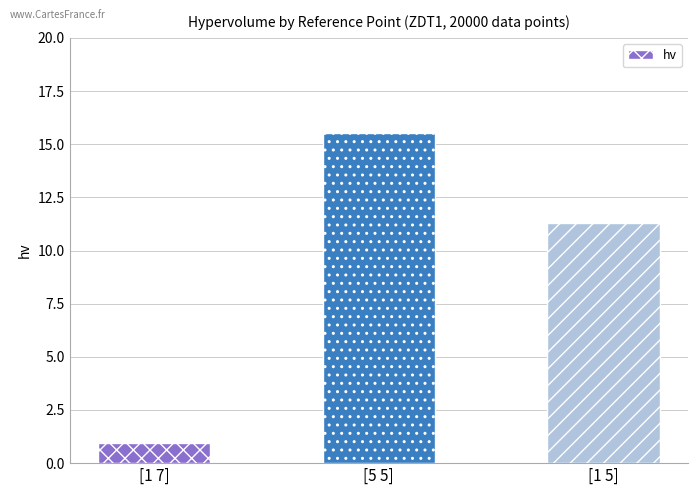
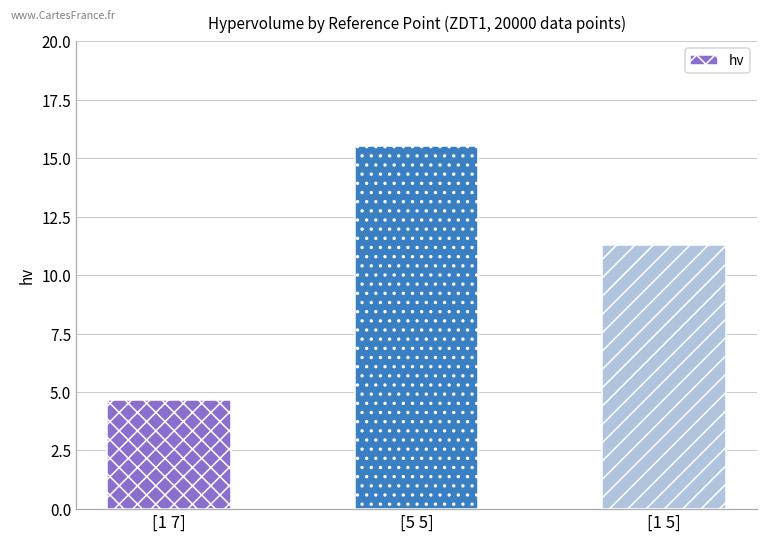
  {
-   "[1 7]": 1.0,
+   "[1 7]": 4.6,
    "[5 5]": 15.5,
    "[1 5]": 11.3
  }
